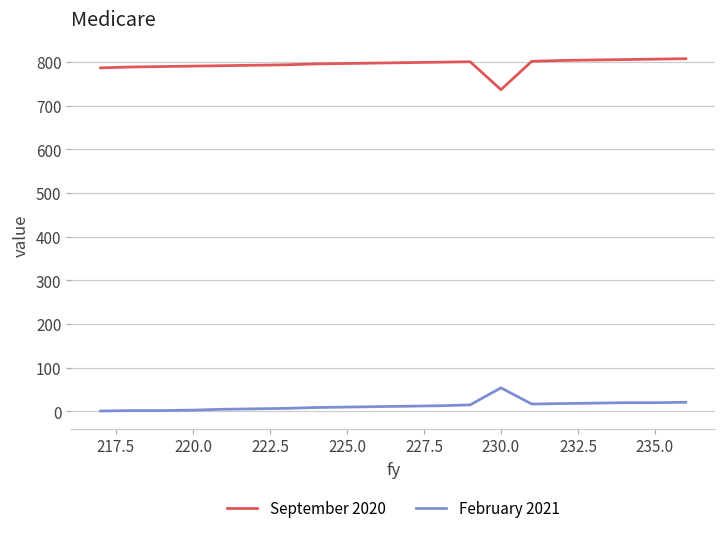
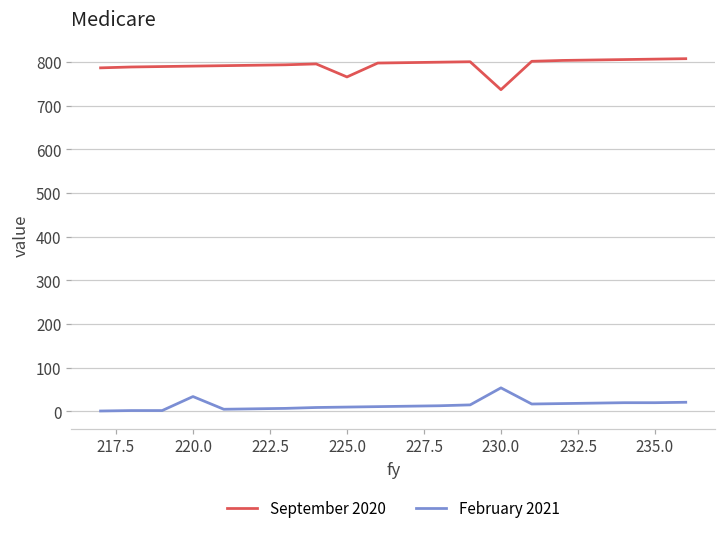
  {
    "September 2020": {
      "220.0": 790,
-     "225.0": 800,
+     "225.0": 770,
      "230.0": 740,
      "235.0": 810
    },
    "February 2021": {
-     "220.0": 0,
+     "220.0": 30,
      "225.0": 10,
      "230.0": 50,
      "235.0": 20
    }
  }
